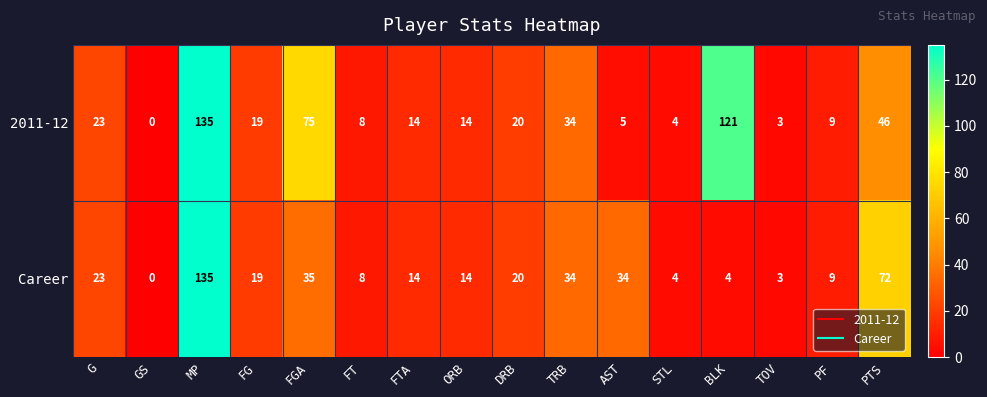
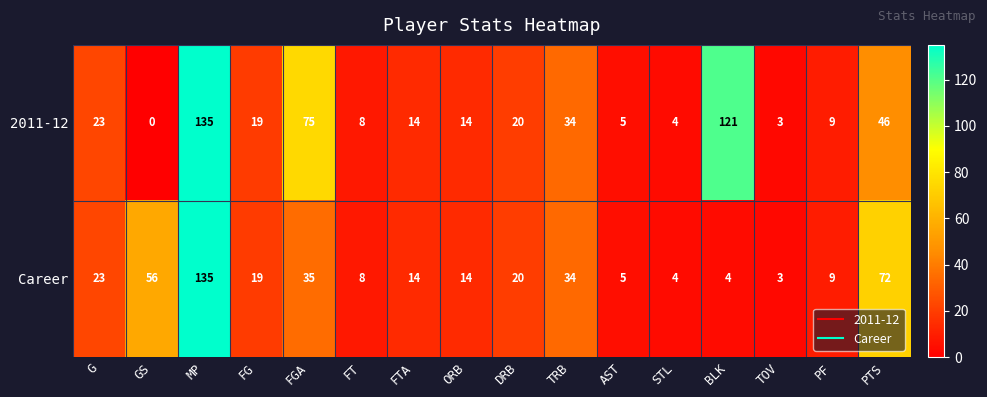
  {
    "2011-12": {
      "G": 23,
      "GS": 0,
      "MP": 135,
      "FG": 19,
      "FGA": 75,
      "FT": 8,
      "FTA": 14,
      "ORB": 14,
      "DRB": 20,
      "TRB": 34,
      "AST": 5,
      "STL": 4,
      "BLK": 121,
      "TOV": 3,
      "PF": 9,
      "PTS": 46
    },
    "Career": {
      "G": 23,
-     "GS": 0,
+     "GS": 56,
      "MP": 135,
      "FG": 19,
      "FGA": 35,
      "FT": 8,
      "FTA": 14,
      "ORB": 14,
      "DRB": 20,
      "TRB": 34,
-     "AST": 34,
+     "AST": 5,
      "STL": 4,
      "BLK": 4,
      "TOV": 3,
      "PF": 9,
      "PTS": 72
    }
  }
